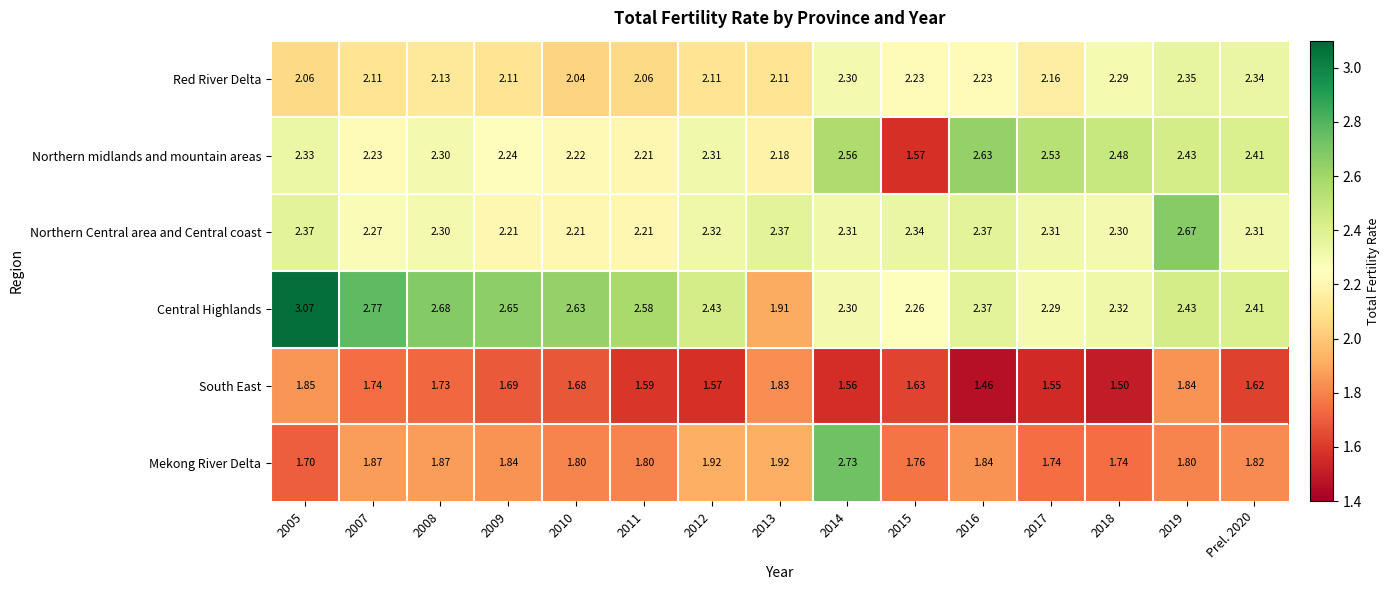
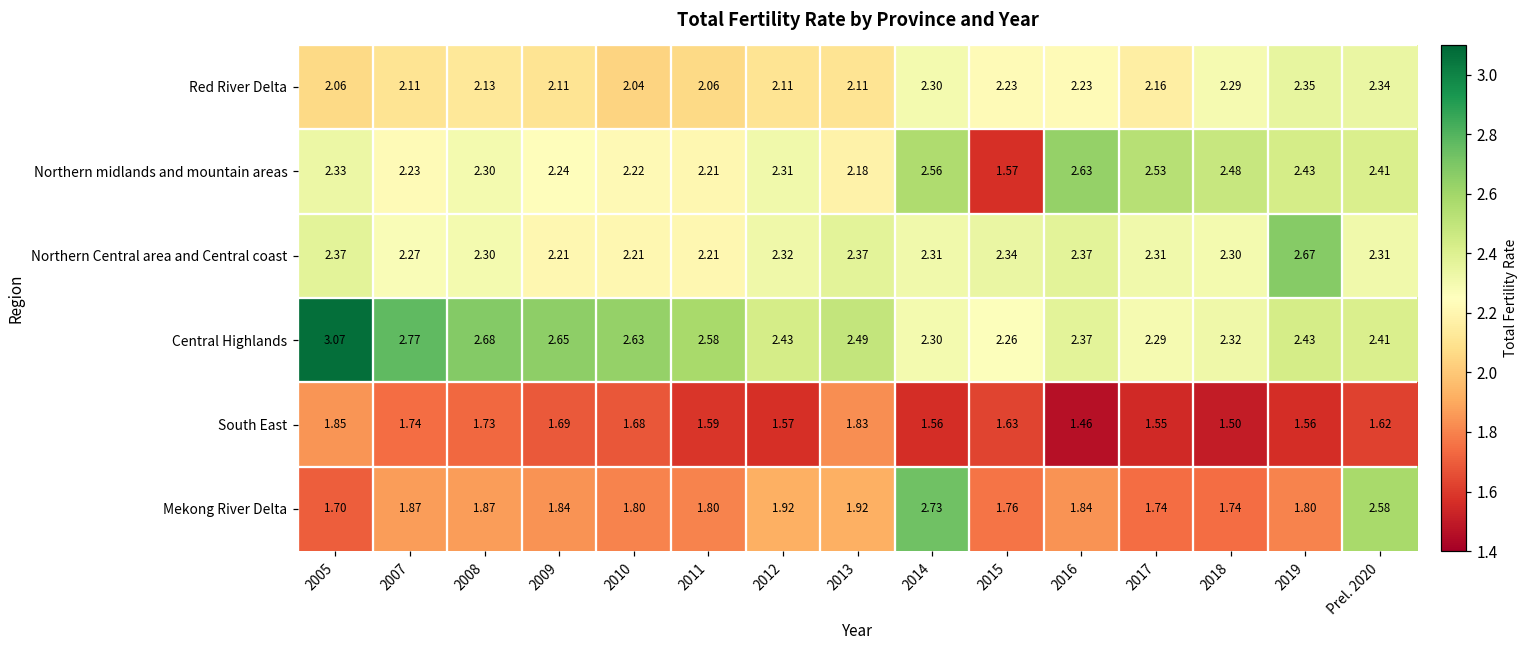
  {
    "Red River Delta": {
      "2005": 2.06,
      "2007": 2.11,
      "2008": 2.13,
      "2009": 2.11,
      "2010": 2.04,
      "2011": 2.06,
      "2012": 2.11,
      "2013": 2.11,
      "2014": 2.30,
      "2015": 2.23,
      "2016": 2.23,
      "2017": 2.16,
      "2018": 2.29,
      "2019": 2.35,
      "Prel. 2020": 2.34
    },
    "Northern midlands and mountain areas": {
      "2005": 2.33,
      "2007": 2.23,
      "2008": 2.30,
      "2009": 2.24,
      "2010": 2.22,
      "2011": 2.21,
      "2012": 2.31,
      "2013": 2.18,
      "2014": 2.56,
      "2015": 1.57,
      "2016": 2.63,
      "2017": 2.53,
      "2018": 2.48,
      "2019": 2.43,
      "Prel. 2020": 2.41
    },
    "Northern Central area and Central coast": {
      "2005": 2.37,
      "2007": 2.27,
      "2008": 2.30,
      "2009": 2.21,
      "2010": 2.21,
      "2011": 2.21,
      "2012": 2.32,
      "2013": 2.37,
      "2014": 2.31,
      "2015": 2.34,
      "2016": 2.37,
      "2017": 2.31,
      "2018": 2.30,
      "2019": 2.67,
      "Prel. 2020": 2.31
    },
    "Central Highlands": {
      "2005": 3.07,
      "2007": 2.77,
      "2008": 2.68,
      "2009": 2.65,
      "2010": 2.63,
      "2011": 2.58,
      "2012": 2.43,
-     "2013": 1.91,
+     "2013": 2.49,
      "2014": 2.30,
      "2015": 2.26,
      "2016": 2.37,
      "2017": 2.29,
      "2018": 2.32,
      "2019": 2.43,
      "Prel. 2020": 2.41
    },
    "South East": {
      "2005": 1.85,
      "2007": 1.74,
      "2008": 1.73,
      "2009": 1.69,
      "2010": 1.68,
      "2011": 1.59,
      "2012": 1.57,
      "2013": 1.83,
      "2014": 1.56,
      "2015": 1.63,
      "2016": 1.46,
      "2017": 1.55,
      "2018": 1.50,
-     "2019": 1.84,
+     "2019": 1.56,
      "Prel. 2020": 1.62
    },
    "Mekong River Delta": {
      "2005": 1.70,
      "2007": 1.87,
      "2008": 1.87,
      "2009": 1.84,
      "2010": 1.80,
      "2011": 1.80,
      "2012": 1.92,
      "2013": 1.92,
      "2014": 2.73,
      "2015": 1.76,
      "2016": 1.84,
      "2017": 1.74,
      "2018": 1.74,
      "2019": 1.80,
-     "Prel. 2020": 1.82
+     "Prel. 2020": 2.58
    }
  }
